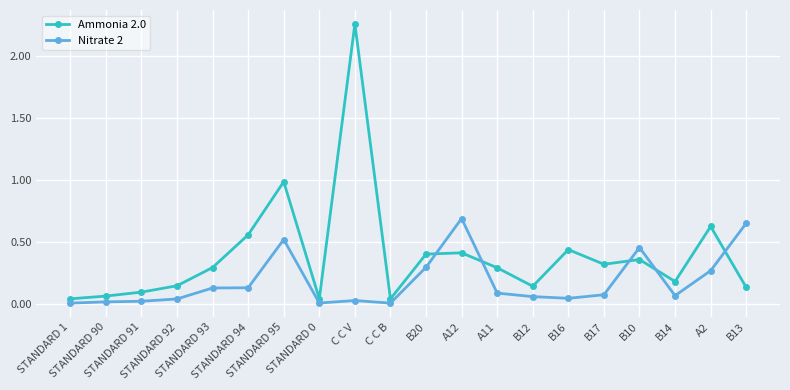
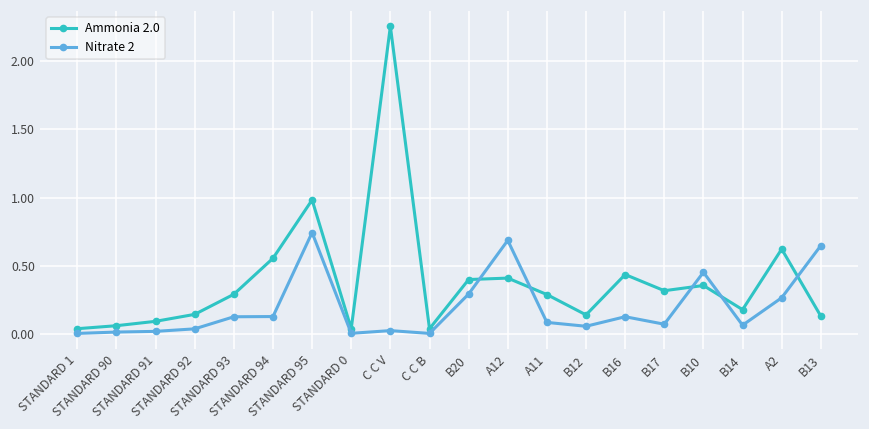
  {
    "Ammonia 2.0": {
      "STANDARD 1": 0.04,
      "STANDARD 90": 0.06,
      "STANDARD 91": 0.09,
      "STANDARD 92": 0.15,
      "STANDARD 93": 0.29,
      "STANDARD 94": 0.56,
      "STANDARD 95": 0.98,
      "STANDARD 0": 0.04,
      "C C V": 2.26,
      "C C B": 0.04,
      "B20": 0.40,
      "A12": 0.41,
      "A11": 0.29,
      "B12": 0.14,
      "B16": 0.44,
      "B17": 0.32,
      "B10": 0.36,
      "B14": 0.18,
      "A2": 0.62,
      "B13": 0.13
    },
    "Nitrate 2": {
      "STANDARD 1": 0.01,
      "STANDARD 90": 0.02,
      "STANDARD 91": 0.02,
      "STANDARD 92": 0.04,
      "STANDARD 93": 0.13,
      "STANDARD 94": 0.13,
-     "STANDARD 95": 0.52,
+     "STANDARD 95": 0.74,
      "STANDARD 0": 0.01,
      "C C V": 0.03,
      "C C B": 0.01,
      "B20": 0.29,
      "A12": 0.69,
      "A11": 0.09,
      "B12": 0.06,
-     "B16": 0.04,
+     "B16": 0.13,
      "B17": 0.07,
      "B10": 0.45,
      "B14": 0.07,
      "A2": 0.27,
      "B13": 0.65
    }
  }
